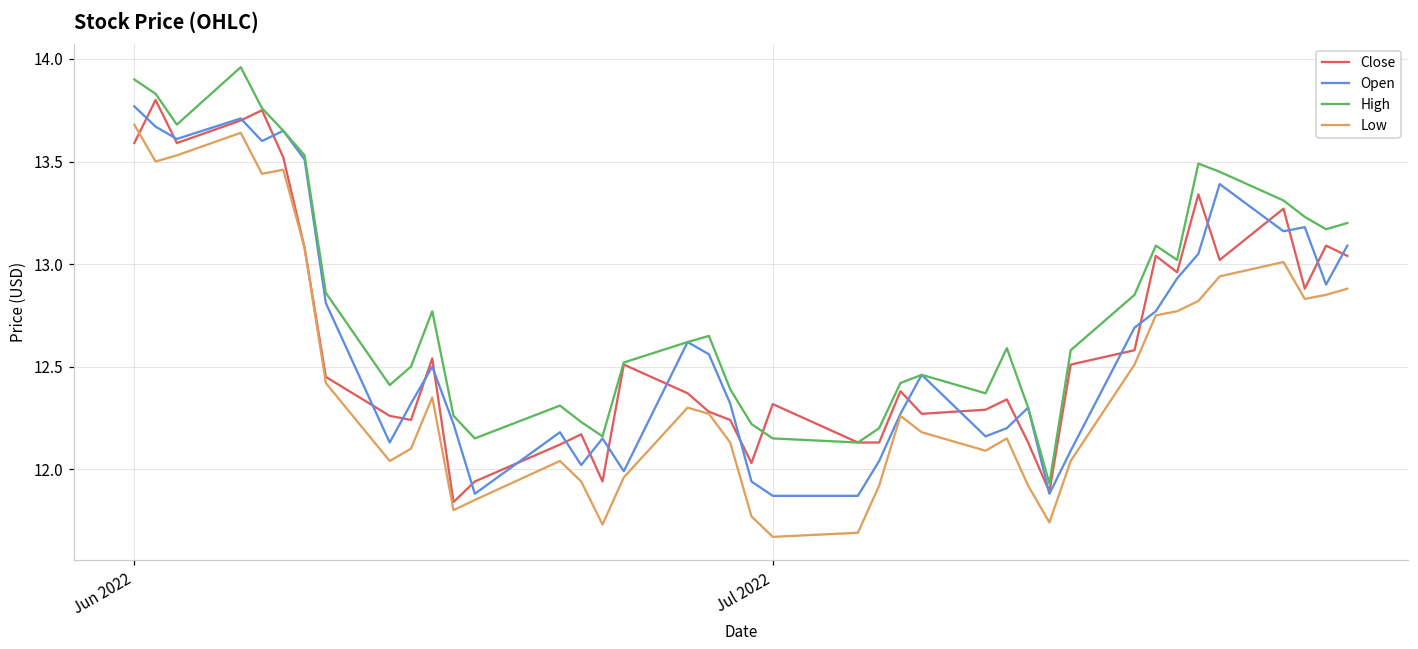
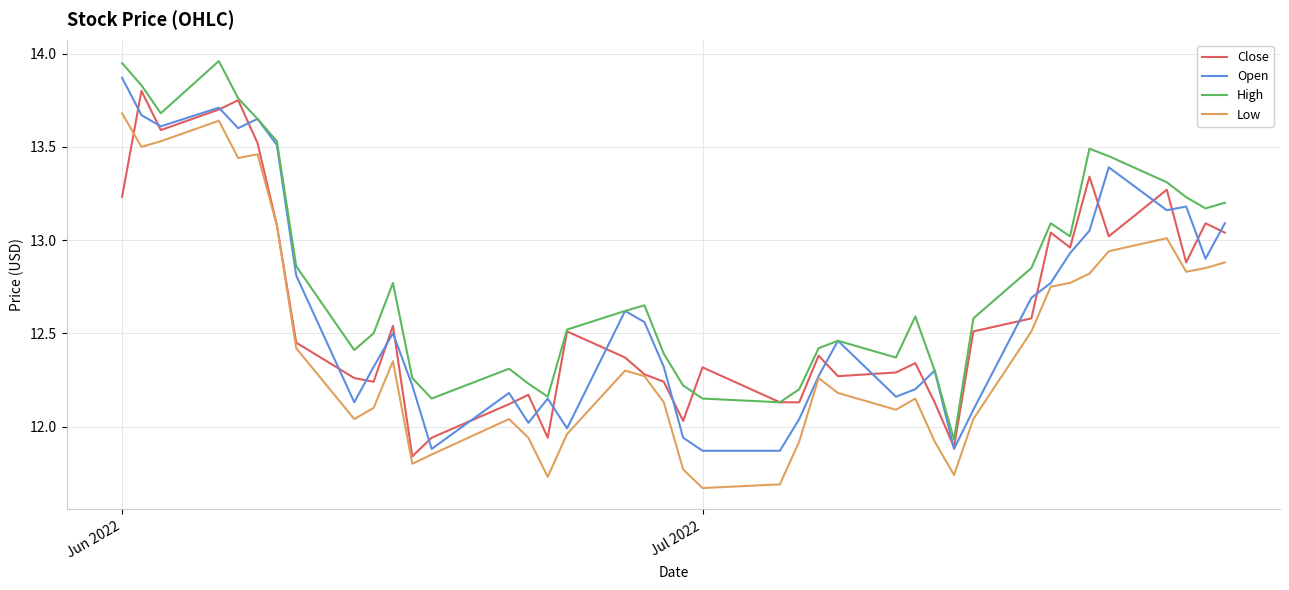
  {
    "Close": {
-     "Jun 2022": 13.59,
+     "Jun 2022": 13.23,
      "Jul 2022": 12.32
    },
    "Open": {
-     "Jun 2022": 13.77,
+     "Jun 2022": 13.87,
      "Jul 2022": 11.87
    },
    "High": {
-     "Jun 2022": 13.90,
+     "Jun 2022": 13.95,
      "Jul 2022": 12.15
    },
    "Low": {
      "Jun 2022": 13.68,
      "Jul 2022": 11.67
    }
  }
